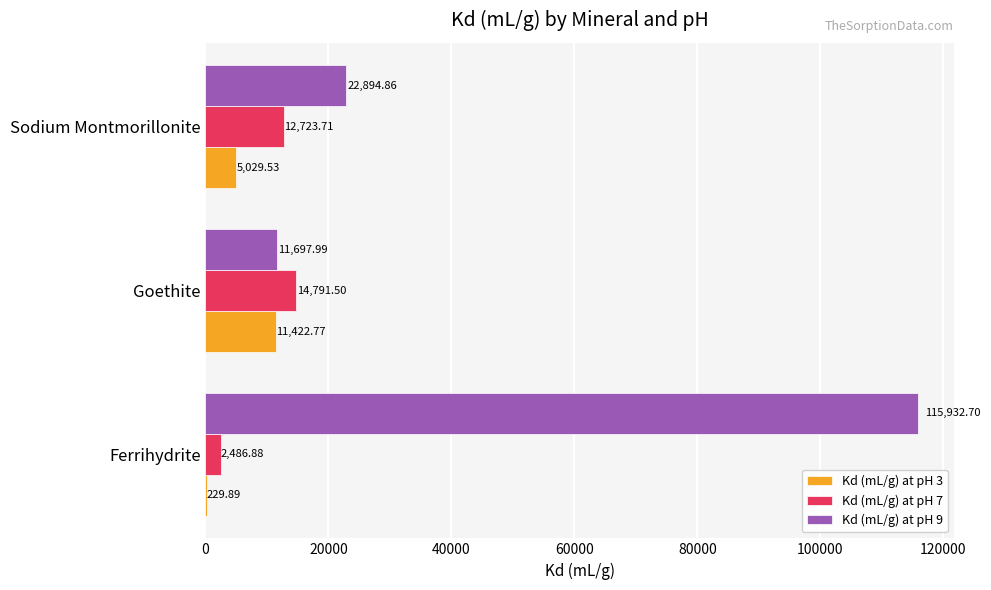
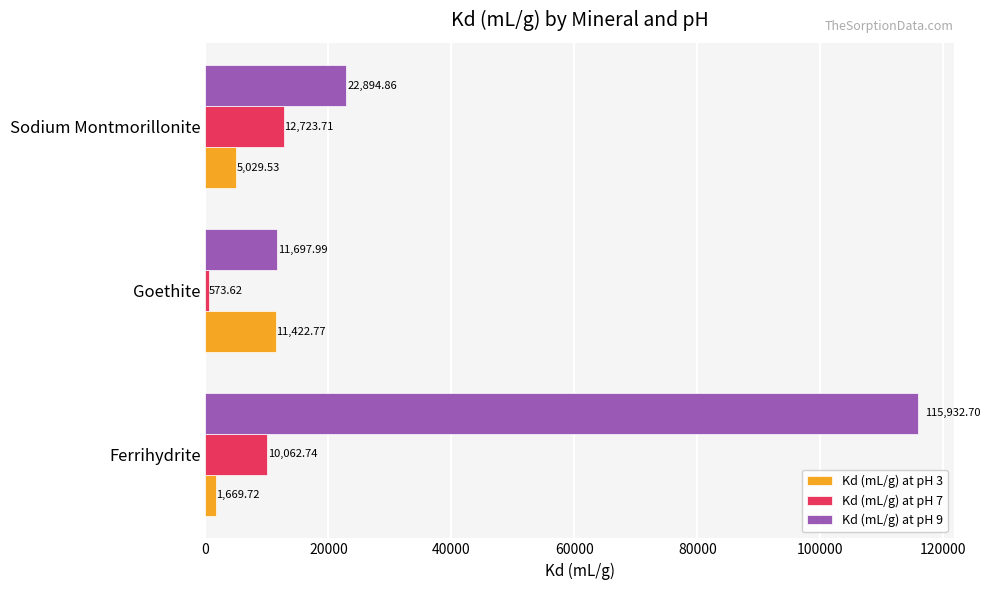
  {
    "Kd (mL/g) at pH 3": {
      "Sodium Montmorillonite": "5,029.53",
      "Goethite": "11,422.77",
-     "Ferrihydrite": "229.89"
+     "Ferrihydrite": "1,669.72"
    },
    "Kd (mL/g) at pH 7": {
      "Sodium Montmorillonite": "12,723.71",
-     "Goethite": "14,791.50",
-     "Ferrihydrite": "2,486.88"
+     "Goethite": "573.62",
+     "Ferrihydrite": "10,062.74"
    },
    "Kd (mL/g) at pH 9": {
      "Sodium Montmorillonite": "22,894.86",
      "Goethite": "11,697.99",
      "Ferrihydrite": "115,932.70"
    }
  }
